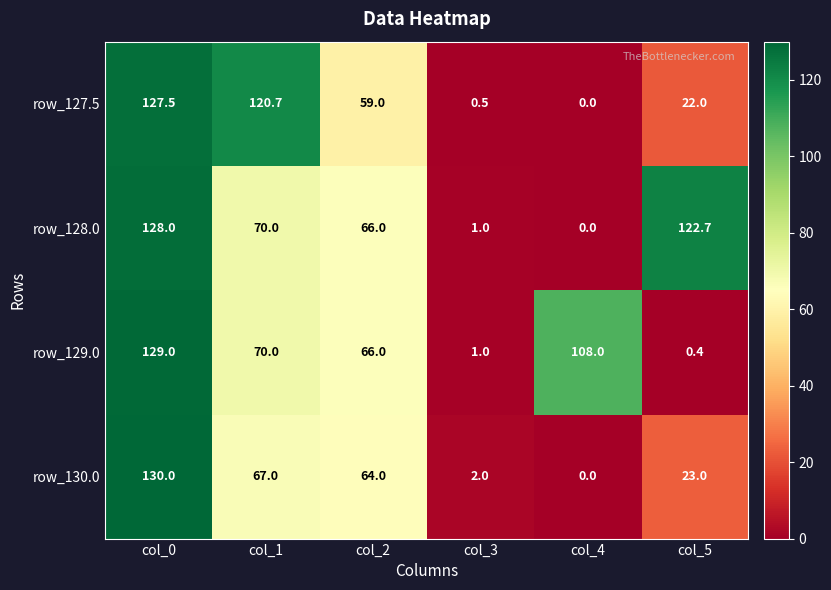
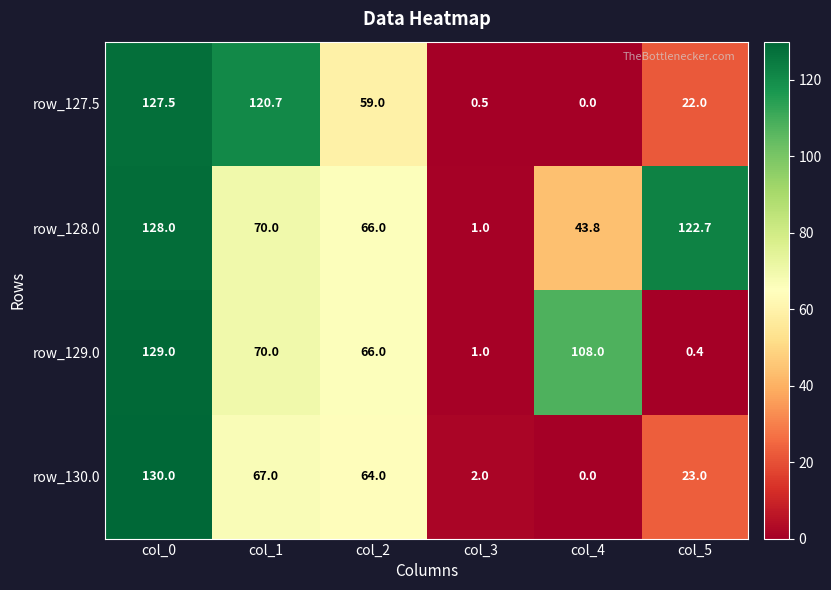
  {
    "row_127.5": {
      "col_0": 127.5,
      "col_1": 120.7,
      "col_2": 59.0,
      "col_3": 0.5,
      "col_4": 0.0
    },
    "row_128.0": {
      "col_0": 128.0,
      "col_1": 70.0,
      "col_2": 66.0,
      "col_3": 1.0,
-     "col_4": 0.0,
+     "col_4": 43.8,
      "col_5": 122.7
    },
    "row_129.0": {
      "col_0": 129.0,
      "col_1": 70.0,
      "col_2": 66.0,
      "col_3": 1.0,
      "col_4": 108.0,
      "col_5": 0.4
    },
    "row_130.0": {
      "col_0": 130.0,
      "col_1": 67.0,
      "col_2": 64.0,
      "col_3": 2.0,
      "col_4": 0.0,
      "col_5": 23.0
    }
  }
